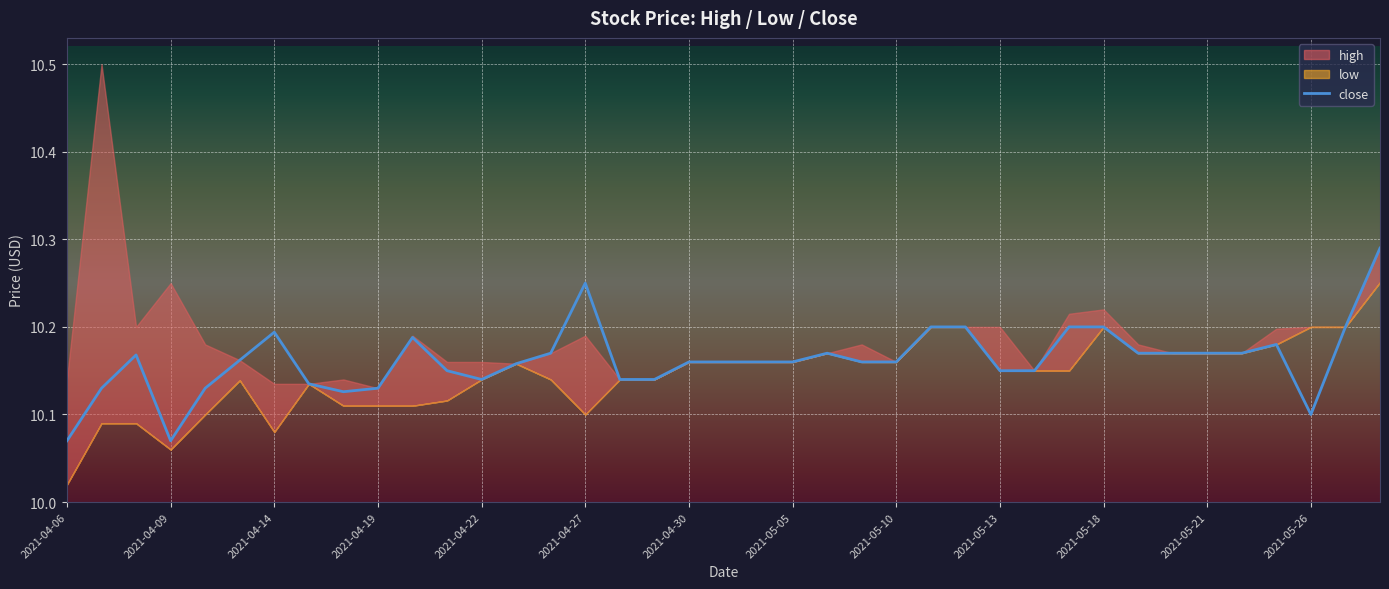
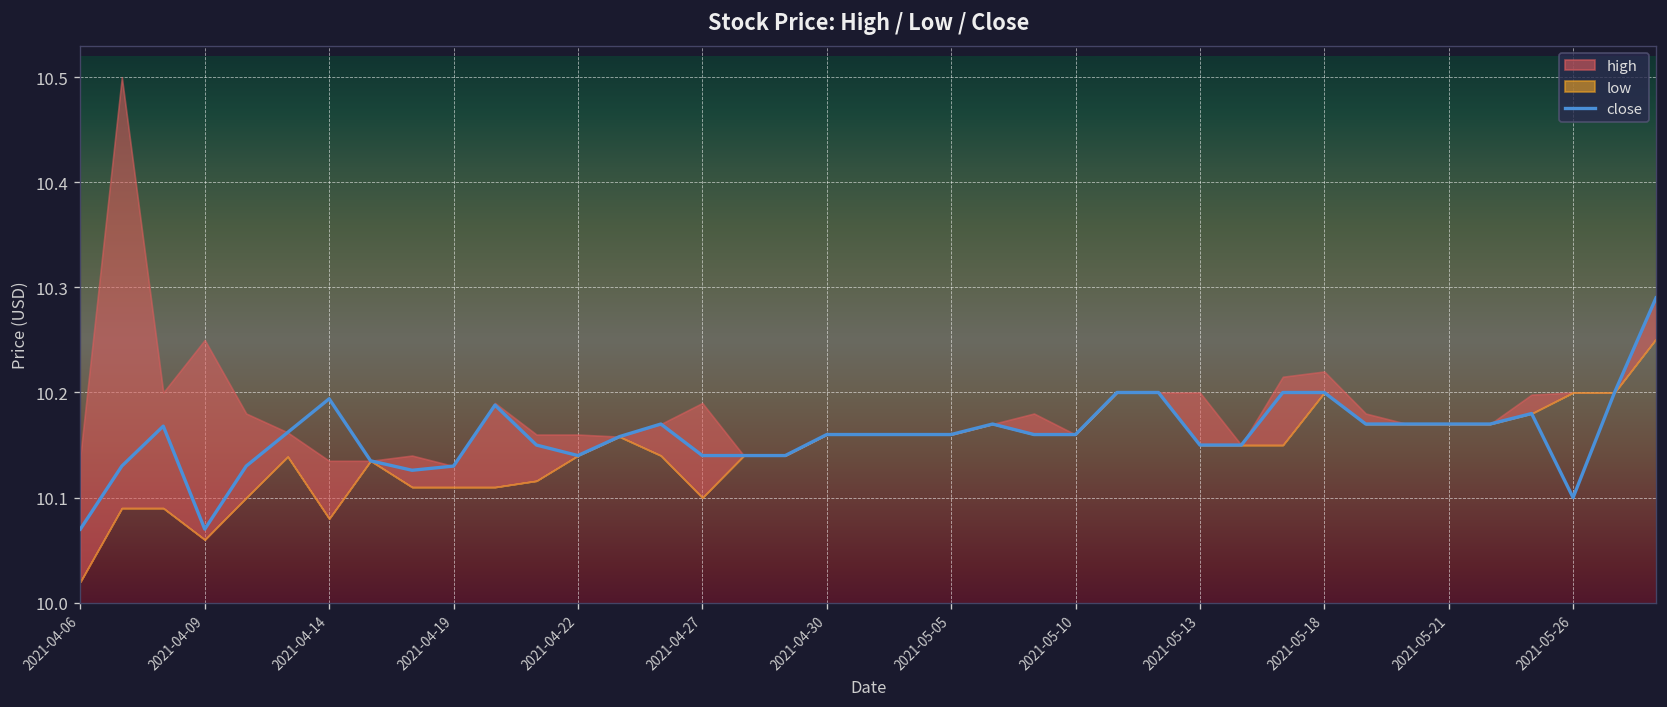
  {
    "close": {
      "2021-04-06": 10.07,
      "2021-04-09": 10.07,
      "2021-04-14": 10.19,
-     "2021-04-27": 10.25,
+     "2021-04-27": 10.14,
      "2021-05-26": 10.10
    }
  }
